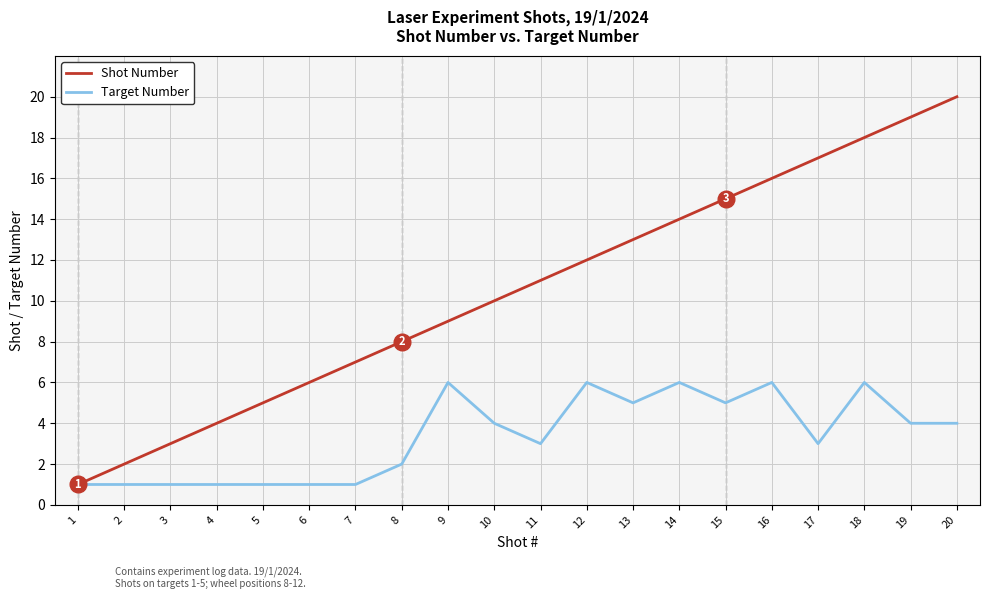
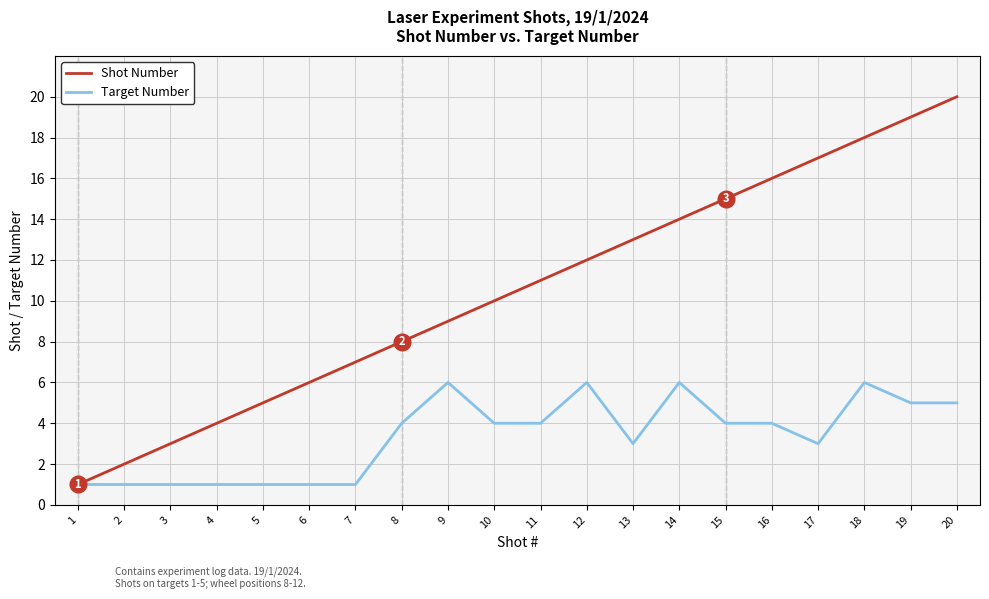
  {
    "Target Number": {
      "2": 1,
      "3": 1,
      "4": 1,
      "5": 1,
      "6": 1,
      "7": 1,
-     "8": 2,
+     "8": 4,
      "9": 6,
      "10": 4,
-     "11": 3,
+     "11": 4,
      "12": 6,
-     "13": 5,
+     "13": 3,
      "14": 6,
-     "15": 5,
-     "16": 6,
+     "15": 4,
+     "16": 4,
      "17": 3,
      "18": 6,
-     "19": 4,
-     "20": 4
+     "19": 5,
+     "20": 5
    }
  }
